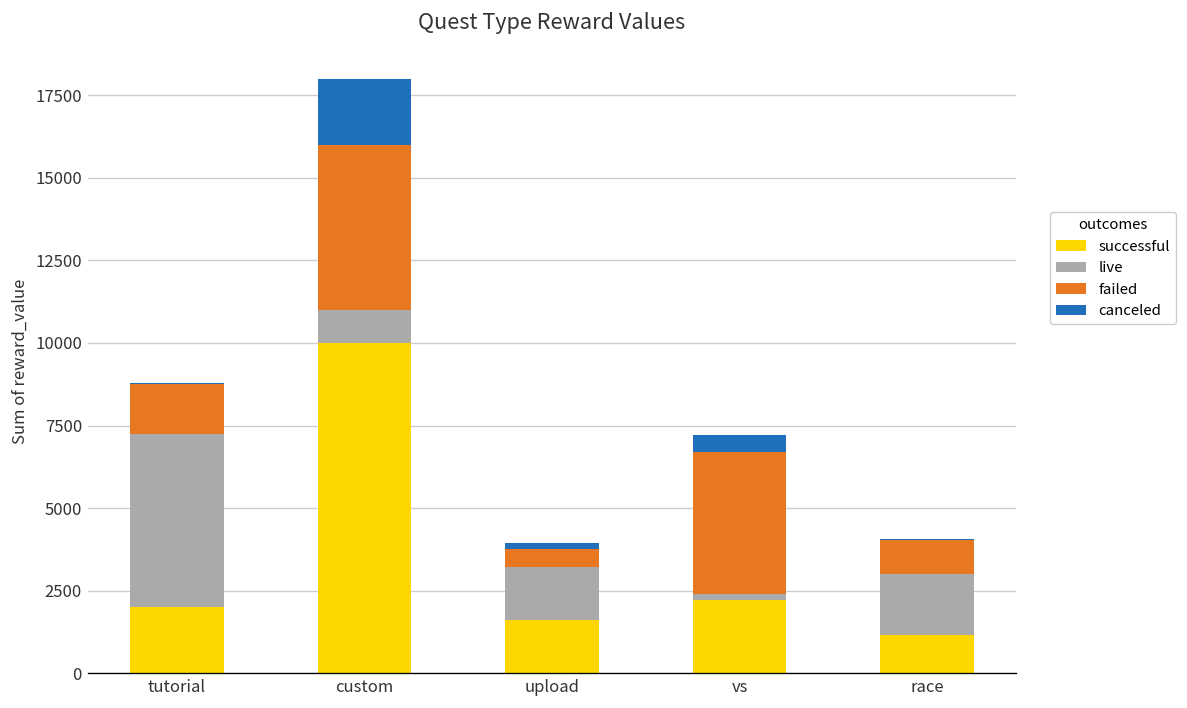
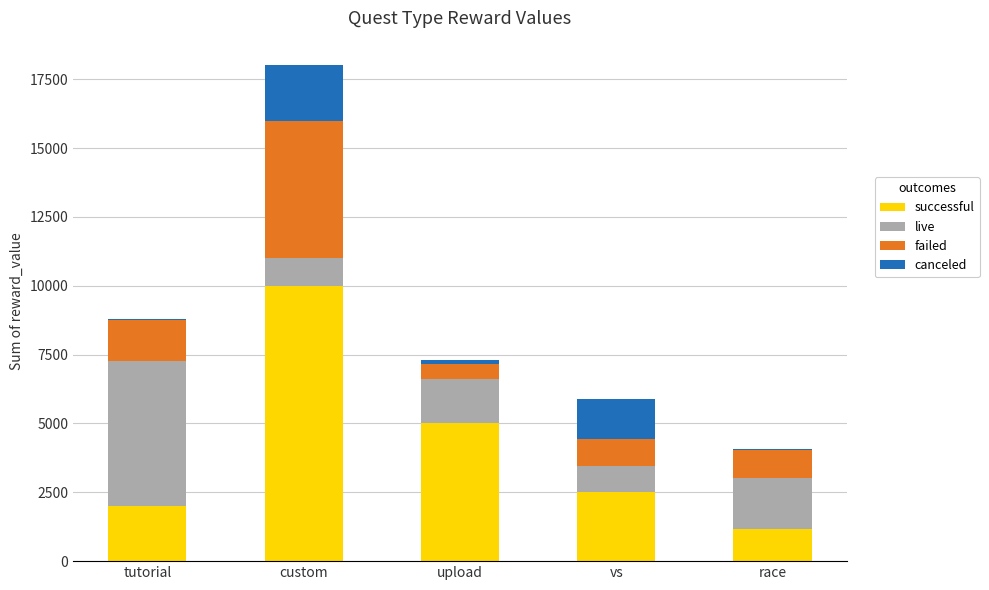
  {
    "successful": {
      "tutorial": 2000,
      "custom": 10000,
-     "upload": 1600,
-     "vs": 2200,
+     "upload": 5000,
+     "vs": 2500,
      "race": 1200
    },
    "live": {
      "tutorial": 5300,
      "custom": 1000,
      "upload": 1600,
-     "vs": 200,
+     "vs": 900,
      "race": 1900
    },
    "failed": {
      "tutorial": 1500,
      "custom": 5000,
      "upload": 500,
-     "vs": 4300,
+     "vs": 1000,
      "race": 1000
    },
    "canceled": {
      "custom": 2000,
      "upload": 200,
-     "vs": 500
+     "vs": 1500
    }
  }
